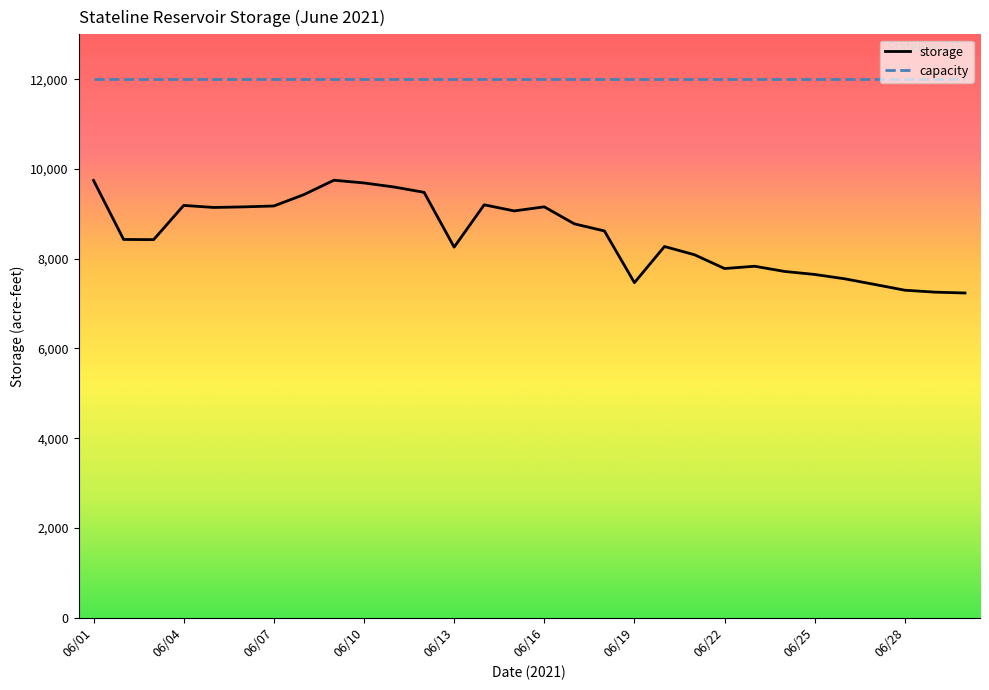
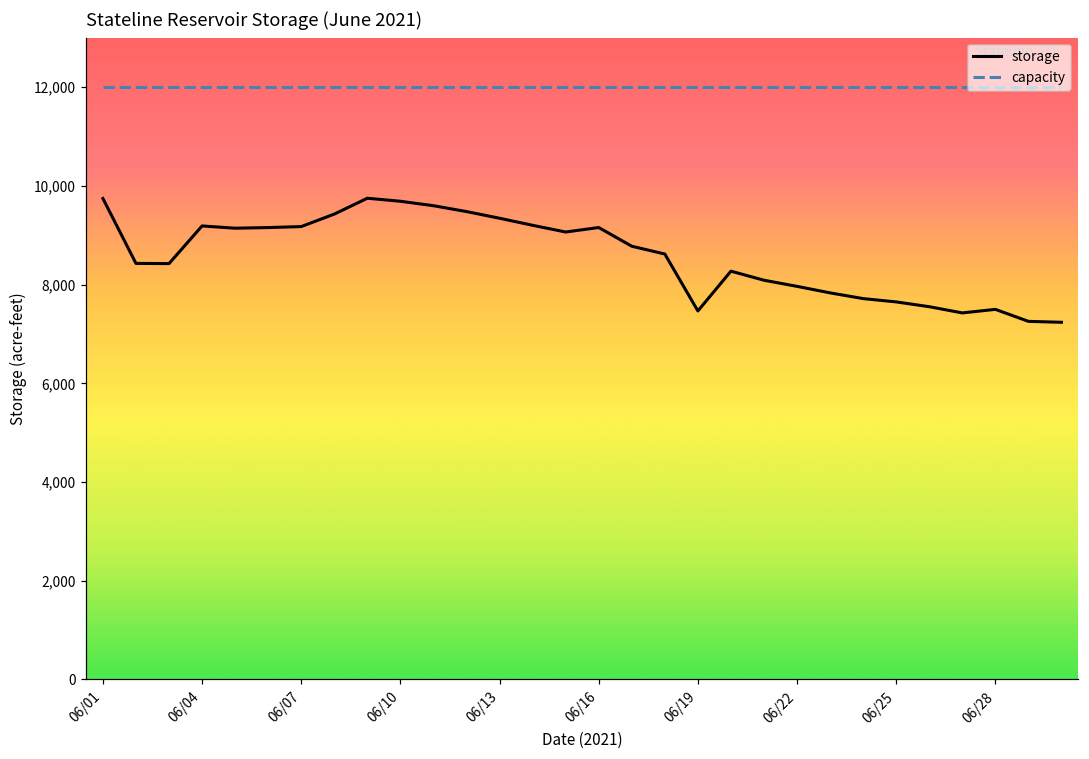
  {
    "storage": {
      "06/01": "9,700",
      "06/04": "9,200",
      "06/07": "9,200",
      "06/10": "9,700",
-     "06/13": "8,300",
+     "06/13": "9,300",
      "06/16": "9,200",
      "06/19": "7,500",
-     "06/22": "7,800",
+     "06/22": "8,000",
      "06/25": "7,600",
-     "06/28": "7,300"
+     "06/28": "7,500"
    },
    "capacity": {
      "06/01": "12,000",
      "06/04": "12,000",
      "06/07": "12,000",
      "06/10": "12,000",
      "06/13": "12,000",
      "06/16": "12,000",
      "06/19": "12,000",
      "06/22": "12,000",
      "06/25": "12,000"
    }
  }
